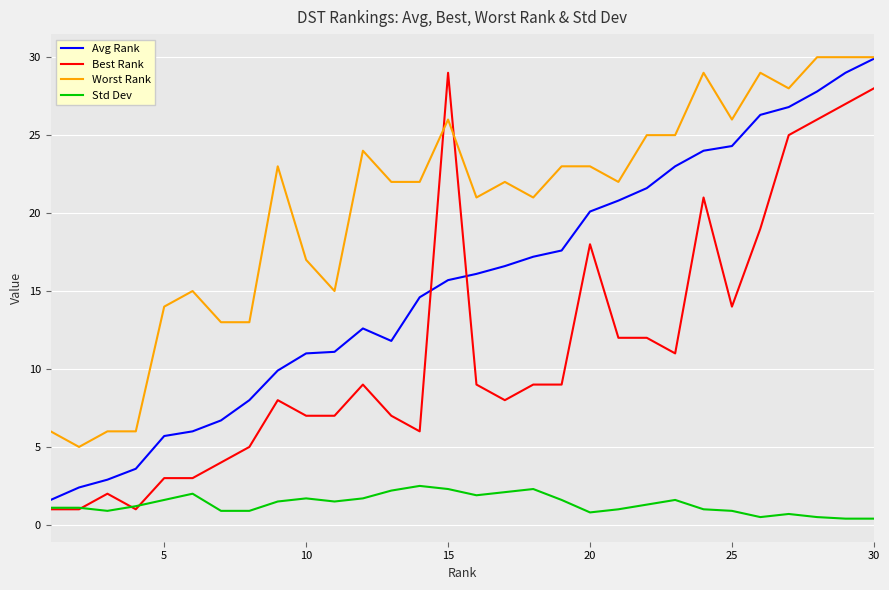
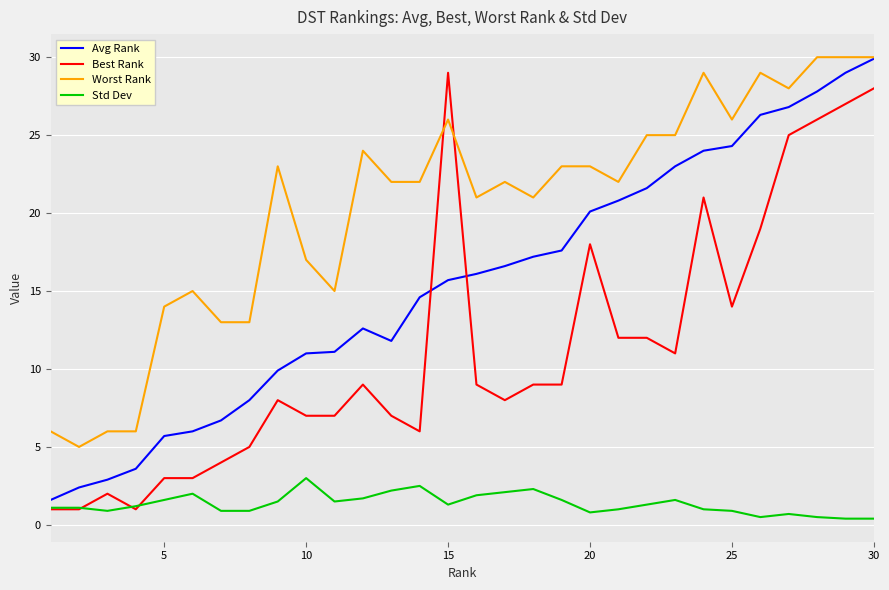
  {
    "Avg Rank": {
      "5": 5.7,
      "10": 11.0,
      "15": 15.7,
      "20": 20.1,
      "25": 24.3
    },
    "Best Rank": {
      "5": 3.0,
      "10": 7.0,
      "15": 29.0,
      "20": 18.0,
      "25": 14.0,
      "30": 28.0
    },
    "Worst Rank": {
      "5": 14.0,
      "10": 17.0,
      "15": 26.0,
      "20": 23.0,
      "25": 26.0
    },
    "Std Dev": {
      "5": 1.6,
-     "10": 1.7,
-     "15": 2.3,
+     "10": 3.0,
+     "15": 1.3,
      "20": 0.8,
      "25": 0.9,
      "30": 0.4
    }
  }
